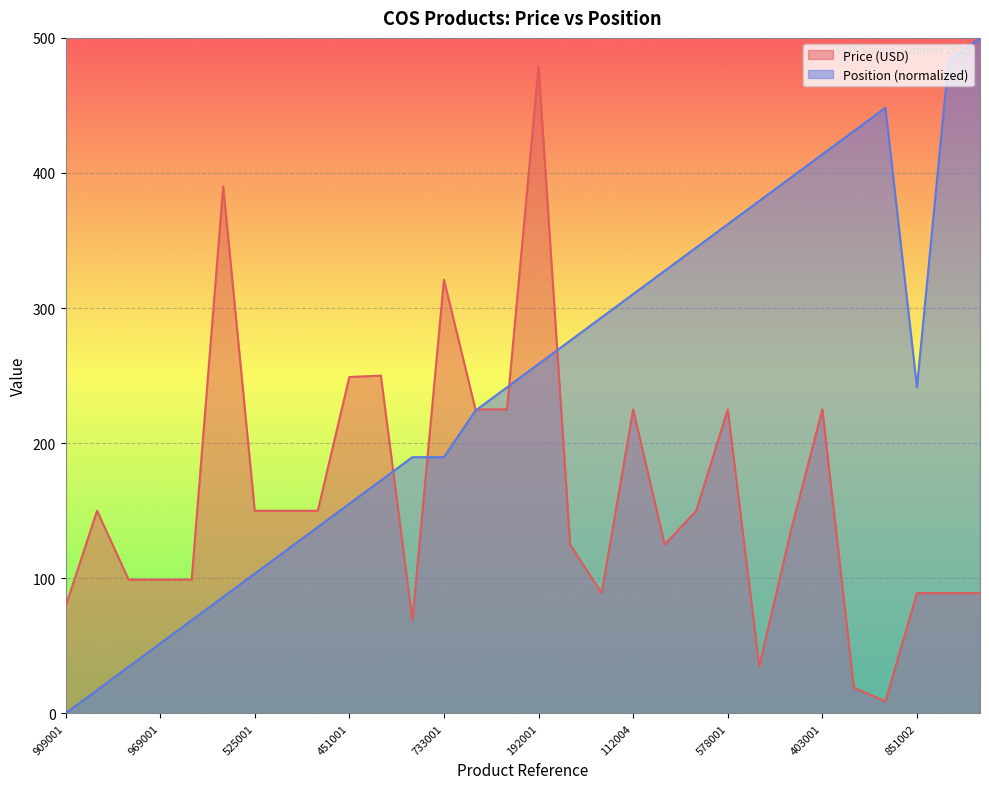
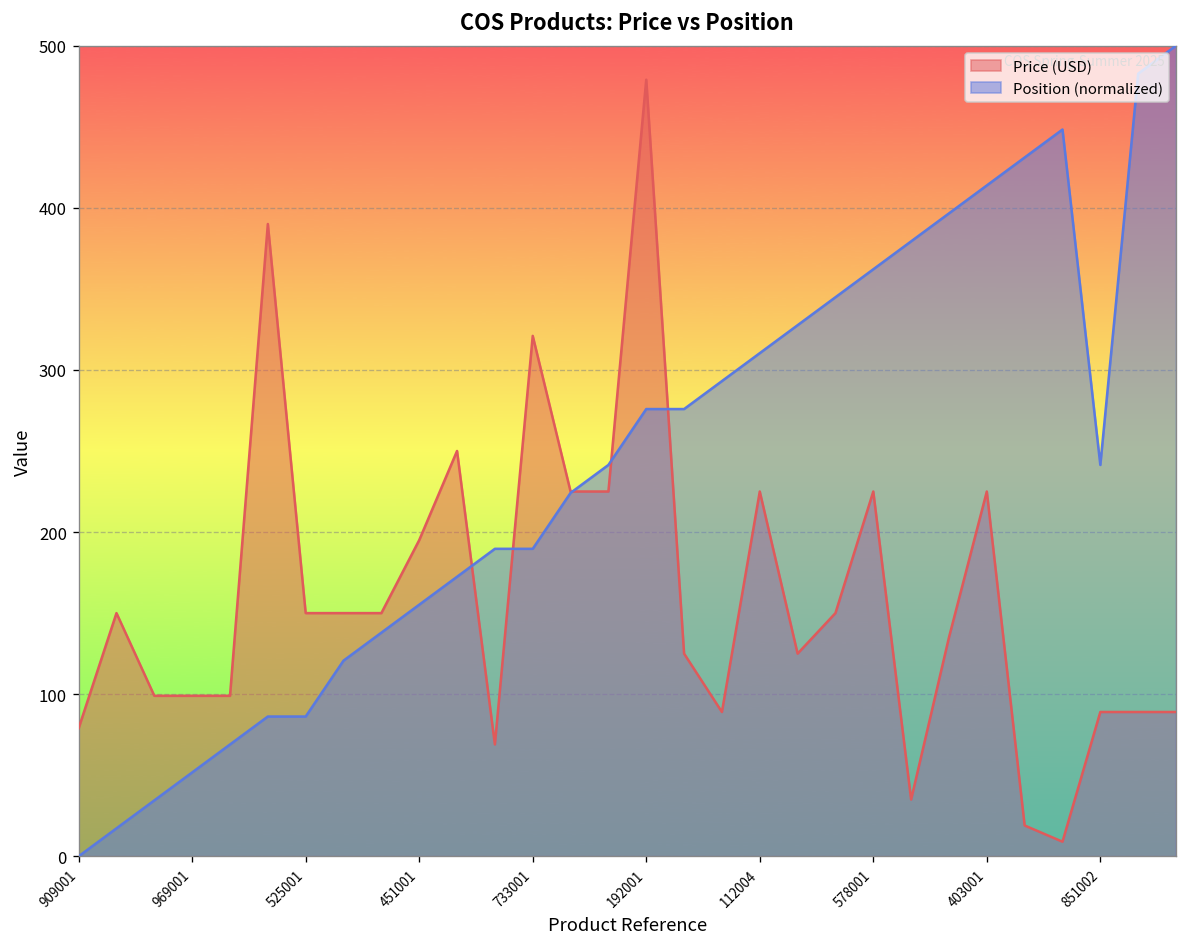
  {
    "Price (USD)": {
      "909001": 79,
      "969001": 99,
      "525001": 150,
-     "451001": 249,
+     "451001": 195,
      "733001": 321,
      "192001": 479,
      "112004": 225,
      "578001": 225,
      "403001": 225,
      "851002": 89
    },
    "Position (normalized)": {
      "909001": 0,
      "969001": 52,
-     "525001": 103,
+     "525001": 86,
      "451001": 155,
      "733001": 190,
-     "192001": 259,
+     "192001": 276,
      "112004": 310,
      "578001": 362,
      "403001": 414,
      "851002": 241
    }
  }
